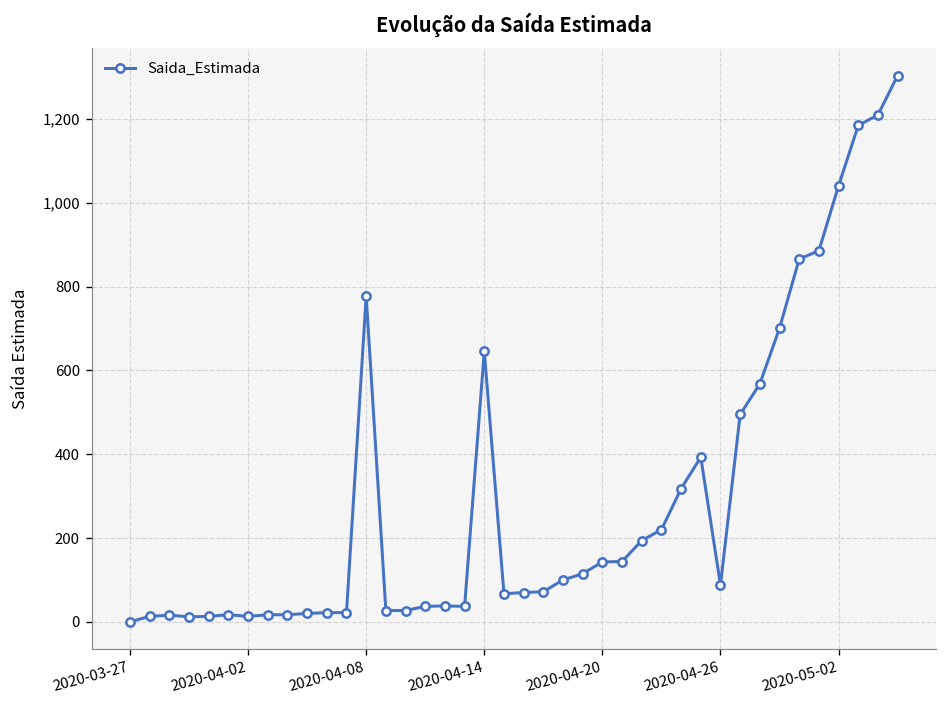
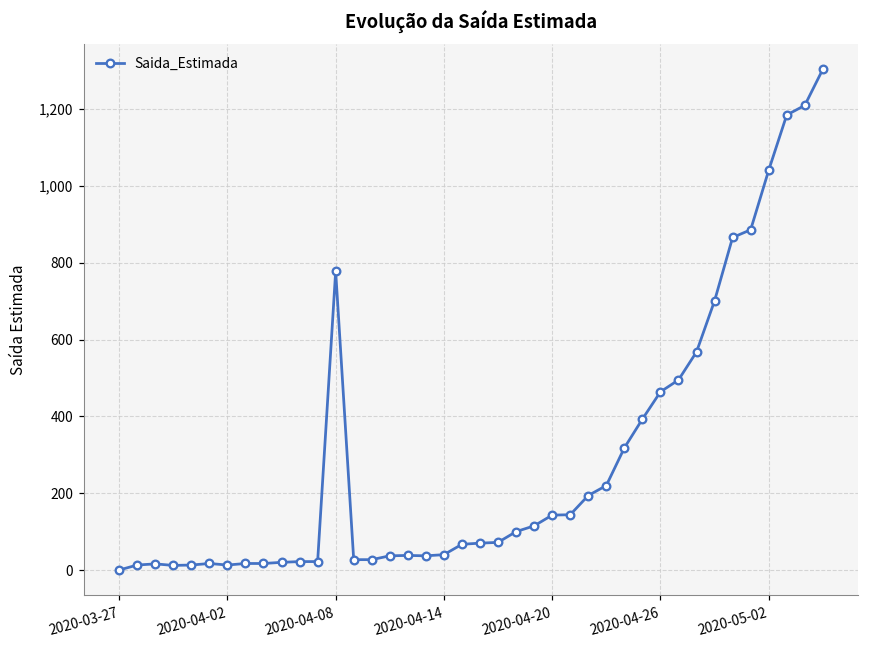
  {
    "2020-03-27": "0",
    "2020-04-02": "10",
    "2020-04-08": "780",
-   "2020-04-14": "650",
+   "2020-04-14": "40",
    "2020-04-20": "140",
-   "2020-04-26": "90",
+   "2020-04-26": "460",
    "2020-05-02": "1,040"
  }
